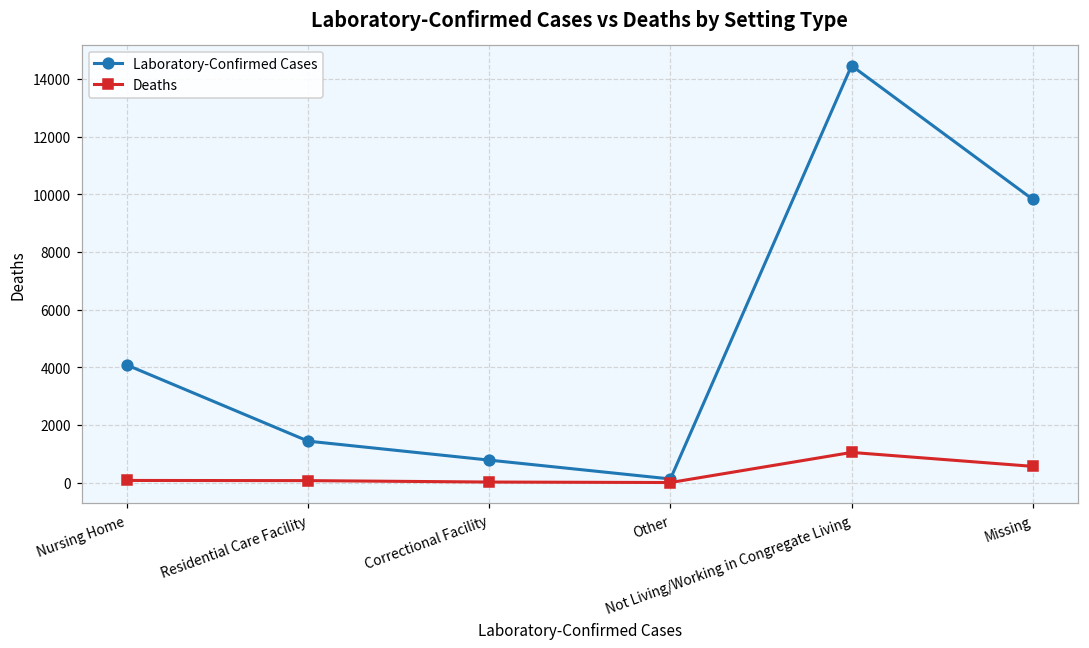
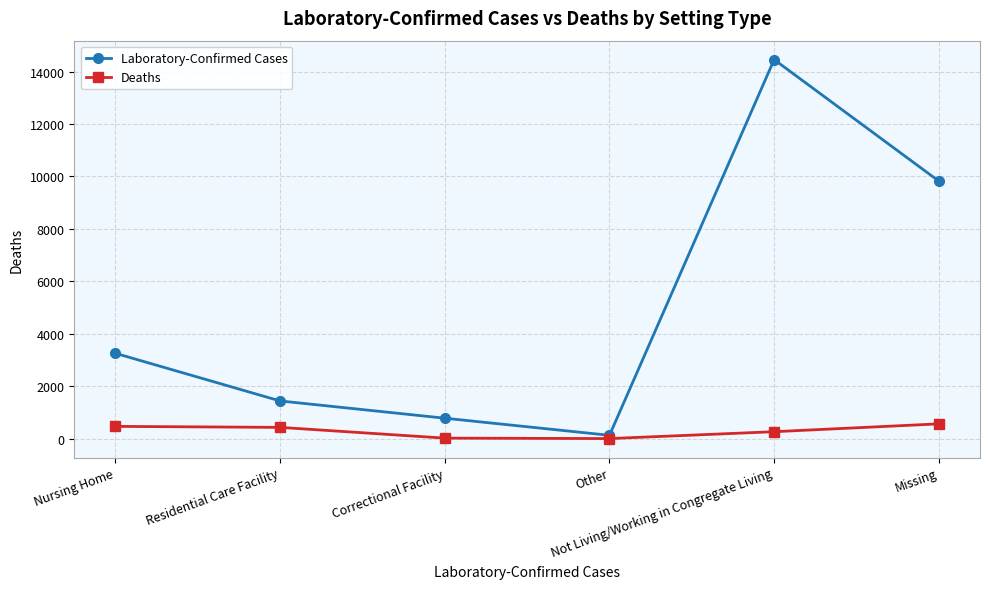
  {
    "Laboratory-Confirmed Cases": {
-     "Nursing Home": 4100,
+     "Nursing Home": 3300,
      "Residential Care Facility": 1400,
      "Correctional Facility": 800,
      "Other": 100,
      "Not Living/Working in Congregate Living": 14500,
      "Missing": 9800
    },
    "Deaths": {
-     "Nursing Home": 100,
-     "Residential Care Facility": 100,
+     "Nursing Home": 500,
+     "Residential Care Facility": 400,
      "Correctional Facility": 0,
      "Other": 0,
-     "Not Living/Working in Congregate Living": 1000,
+     "Not Living/Working in Congregate Living": 300,
      "Missing": 600
    }
  }
